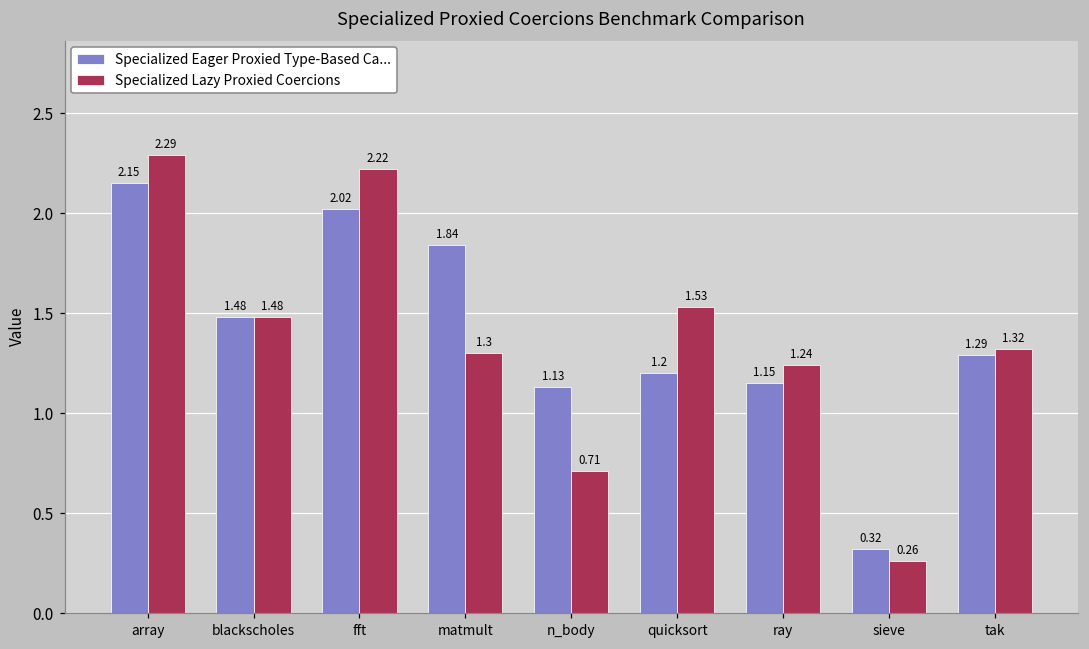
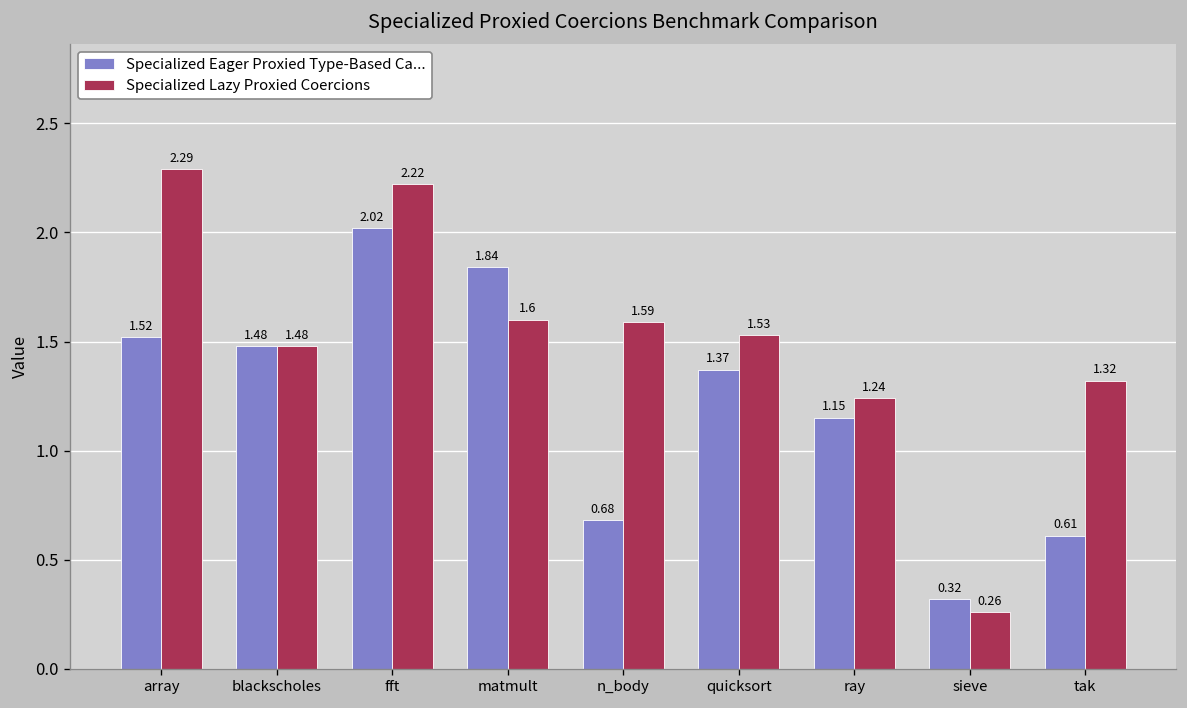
  {
    "Specialized Eager Proxied Type-Based Ca...": {
-     "array": 2.15,
+     "array": 1.52,
      "blackscholes": 1.48,
      "fft": 2.02,
      "matmult": 1.84,
-     "n_body": 1.13,
-     "quicksort": 1.2,
+     "n_body": 0.68,
+     "quicksort": 1.37,
      "ray": 1.15,
      "sieve": 0.32,
-     "tak": 1.29
+     "tak": 0.61
    },
    "Specialized Lazy Proxied Coercions": {
      "array": 2.29,
      "blackscholes": 1.48,
      "fft": 2.22,
-     "matmult": 1.3,
-     "n_body": 0.71,
+     "matmult": 1.6,
+     "n_body": 1.59,
      "quicksort": 1.53,
      "ray": 1.24,
      "sieve": 0.26,
      "tak": 1.32
    }
  }
